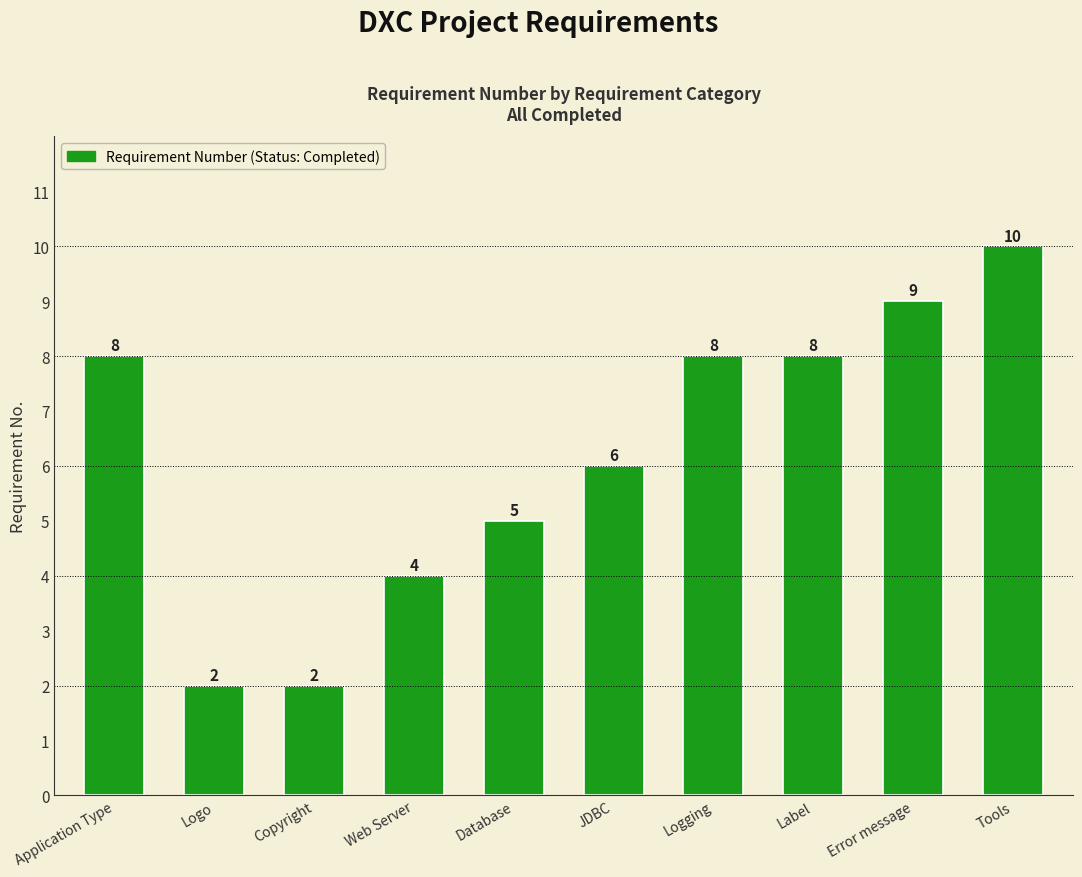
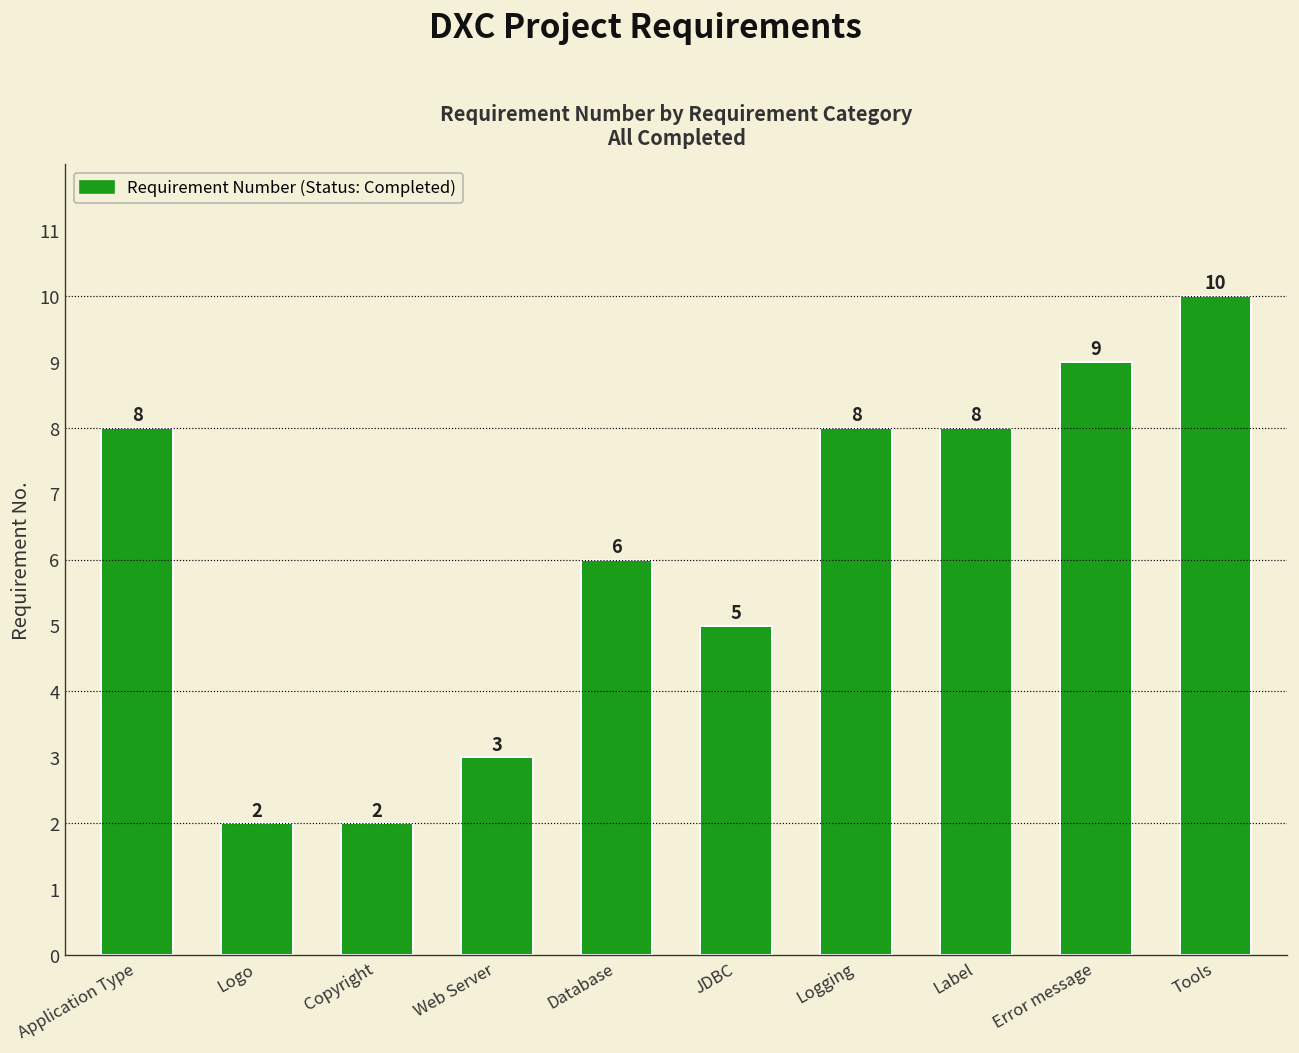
  {
    "Application Type": 8,
    "Logo": 2,
    "Copyright": 2,
-   "Web Server": 4,
-   "Database": 5,
-   "JDBC": 6,
+   "Web Server": 3,
+   "Database": 6,
+   "JDBC": 5,
    "Logging": 8,
    "Label": 8,
    "Error message": 9,
    "Tools": 10
  }
